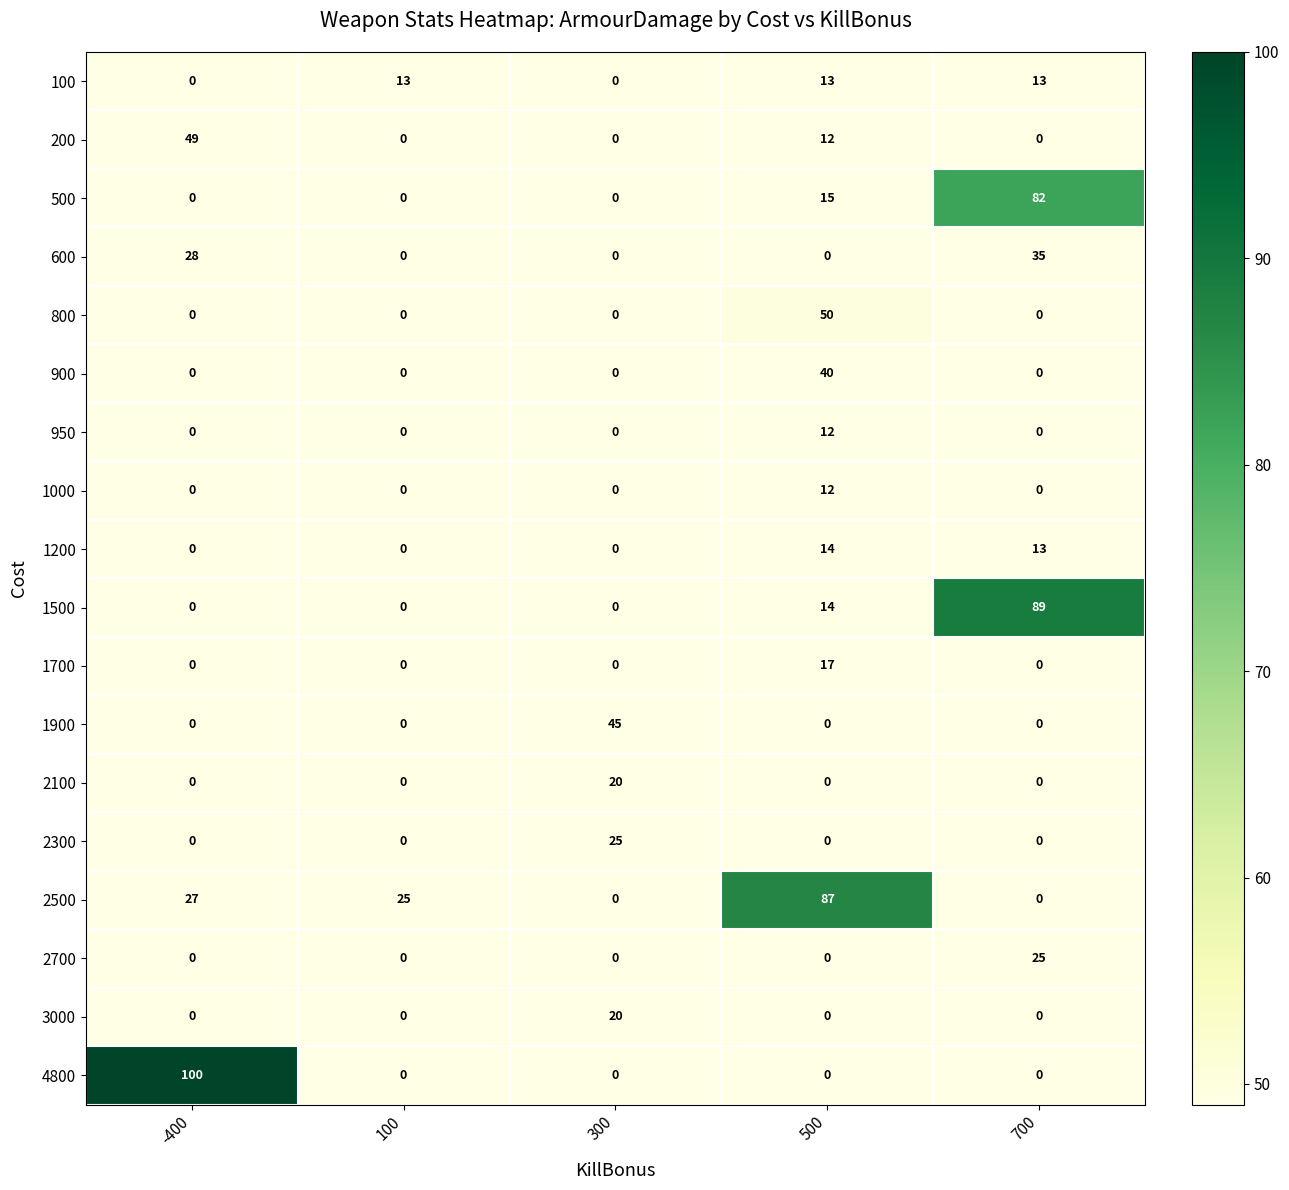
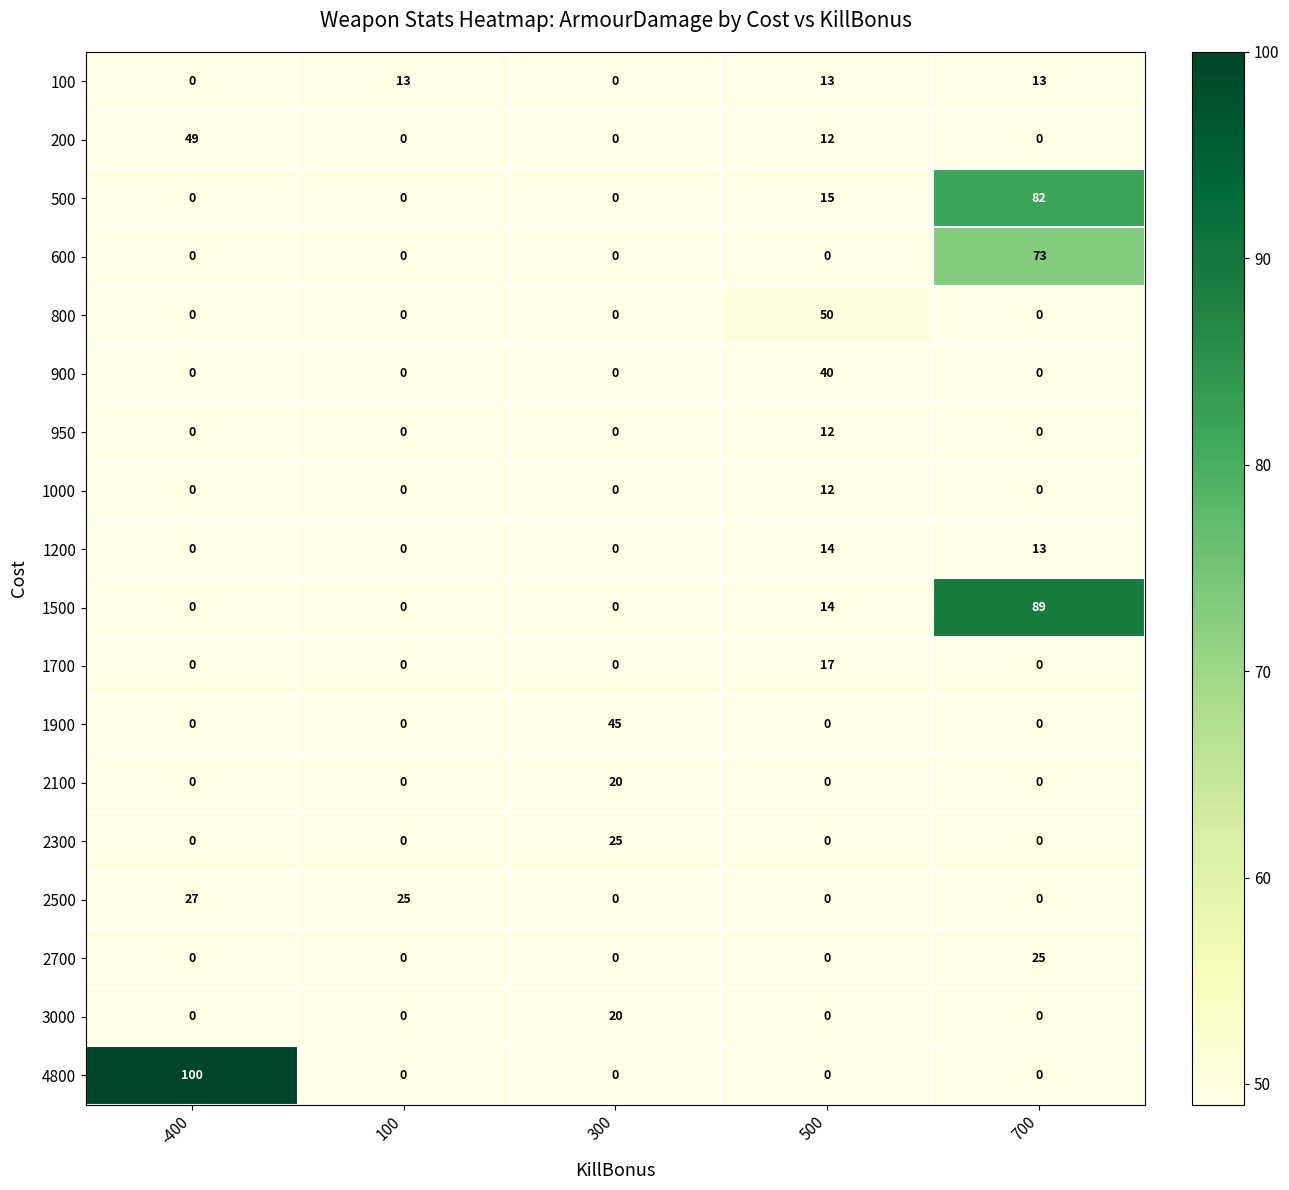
  {
    "100": {
      "-400": 0,
      "100": 13,
      "300": 0,
      "500": 13,
      "700": 13
    },
    "200": {
      "-400": 49,
      "100": 0,
      "300": 0,
      "500": 12,
      "700": 0
    },
    "500": {
      "-400": 0,
      "100": 0,
      "300": 0,
      "500": 15,
      "700": 82
    },
    "600": {
-     "-400": 28,
+     "-400": 0,
      "100": 0,
      "300": 0,
      "500": 0,
-     "700": 35
+     "700": 73
    },
    "800": {
      "-400": 0,
      "100": 0,
      "300": 0,
      "500": 50,
      "700": 0
    },
    "900": {
      "-400": 0,
      "100": 0,
      "300": 0,
      "500": 40,
      "700": 0
    },
    "950": {
      "-400": 0,
      "100": 0,
      "300": 0,
      "500": 12,
      "700": 0
    },
    "1000": {
      "-400": 0,
      "100": 0,
      "300": 0,
      "500": 12,
      "700": 0
    },
    "1200": {
      "-400": 0,
      "100": 0,
      "300": 0,
      "500": 14,
      "700": 13
    },
    "1500": {
      "-400": 0,
      "100": 0,
      "300": 0,
      "500": 14,
      "700": 89
    },
    "1700": {
      "-400": 0,
      "100": 0,
      "300": 0,
      "500": 17,
      "700": 0
    },
    "1900": {
      "-400": 0,
      "100": 0,
      "300": 45,
      "500": 0,
      "700": 0
    },
    "2100": {
      "-400": 0,
      "100": 0,
      "300": 20,
      "500": 0,
      "700": 0
    },
    "2300": {
      "-400": 0,
      "100": 0,
      "300": 25,
      "500": 0,
      "700": 0
    },
    "2500": {
      "-400": 27,
      "100": 25,
      "300": 0,
-     "500": 87,
+     "500": 0,
      "700": 0
    },
    "2700": {
      "-400": 0,
      "100": 0,
      "300": 0,
      "500": 0,
      "700": 25
    },
    "3000": {
      "-400": 0,
      "100": 0,
      "300": 20,
      "500": 0,
      "700": 0
    },
    "4800": {
      "-400": 100,
      "100": 0,
      "300": 0,
      "500": 0,
      "700": 0
    }
  }
